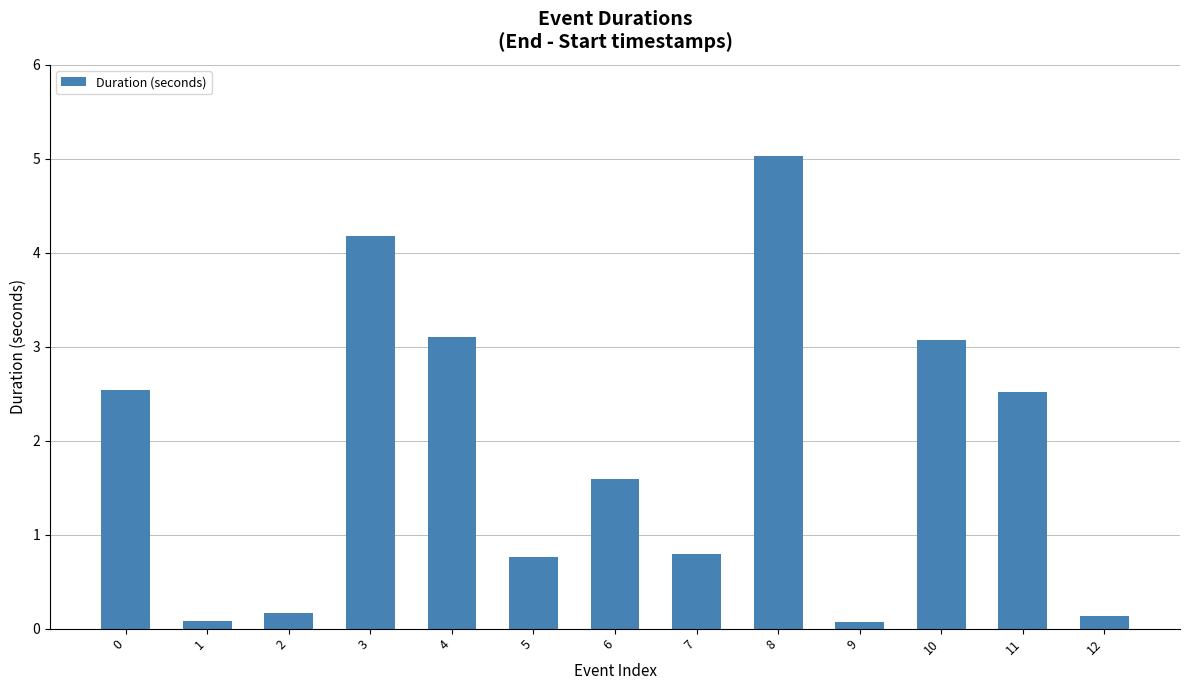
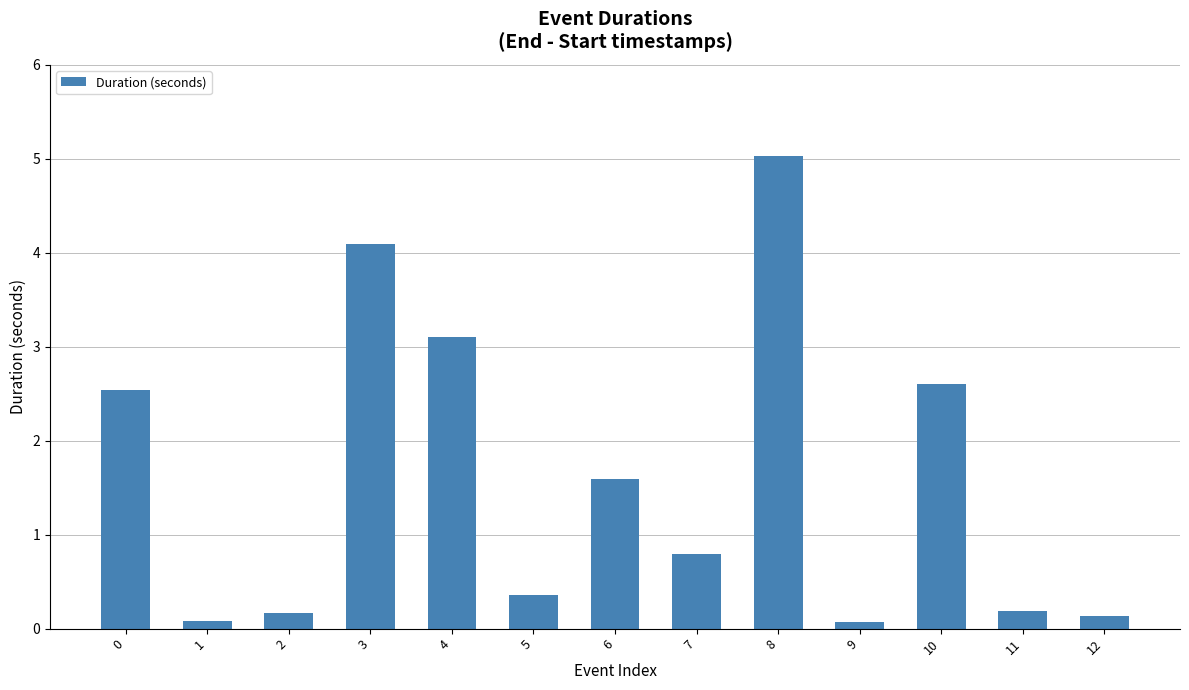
  {
    "0": 2.5,
    "1": 0.1,
    "2": 0.2,
-   "3": 4.2,
+   "3": 4.1,
    "4": 3.1,
-   "5": 0.8,
+   "5": 0.4,
    "6": 1.6,
    "7": 0.8,
    "8": 5.0,
    "9": 0.1,
-   "10": 3.1,
-   "11": 2.5,
+   "10": 2.6,
+   "11": 0.2,
    "12": 0.1
  }
